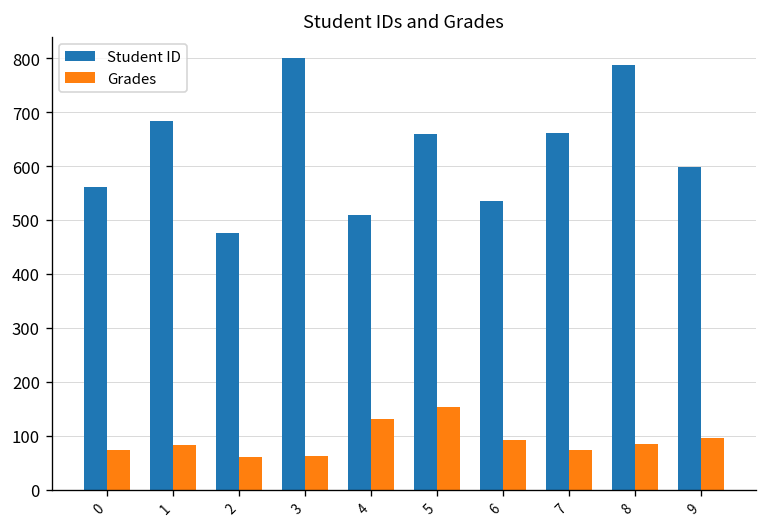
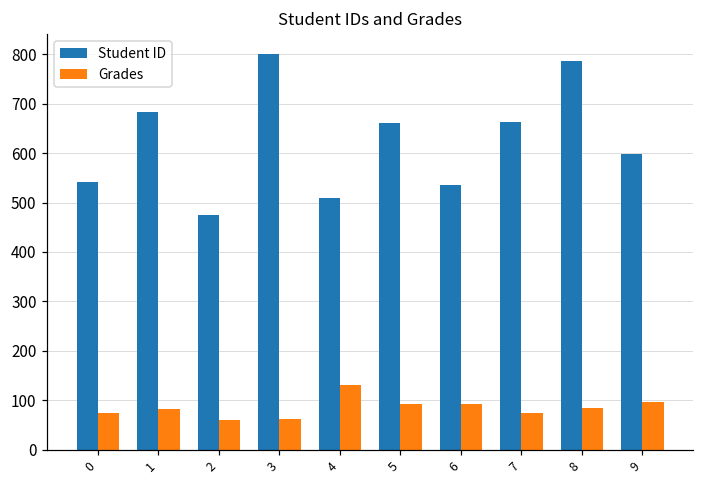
  {
    "Student ID": {
-     "0": 560,
+     "0": 540,
      "1": 680,
      "2": 480,
      "3": 800,
      "4": 510,
      "5": 660,
      "6": 540,
      "7": 660,
      "8": 790,
      "9": 600
    },
    "Grades": {
      "0": 70,
      "1": 80,
      "2": 60,
      "3": 60,
      "4": 130,
-     "5": 150,
+     "5": 90,
      "6": 90,
      "7": 70,
      "8": 80,
      "9": 100
    }
  }
